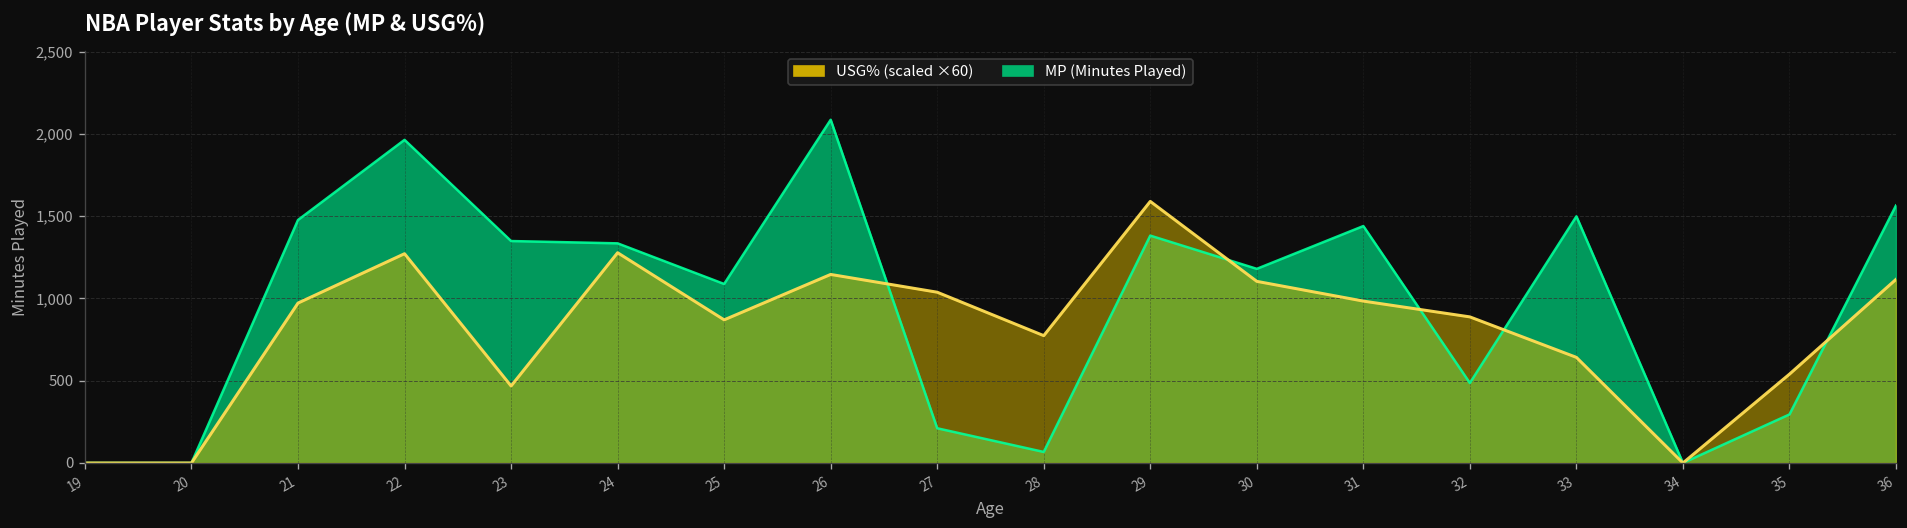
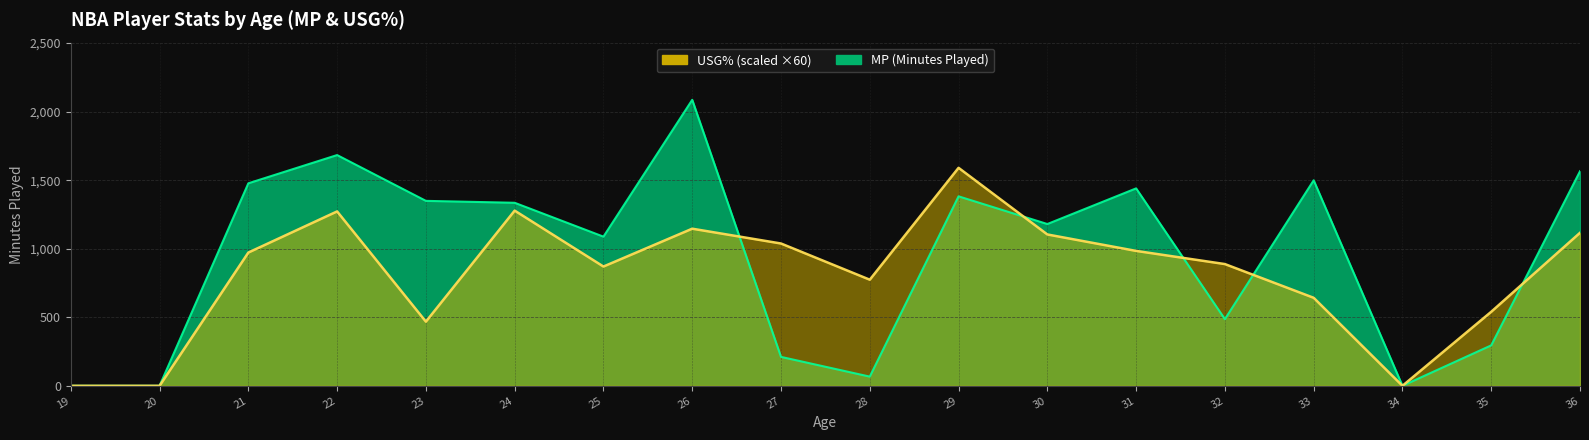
  {
    "MP (Minutes Played)": {
      "21": "1,480",
-     "22": "1,960",
+     "22": "1,680",
      "23": "1,350",
      "24": "1,340",
      "25": "1,090",
      "26": "2,090",
      "27": "210",
      "28": "70",
      "29": "1,380",
      "30": "1,180",
      "31": "1,440",
      "32": "490",
      "33": "1,500",
      "35": "300",
      "36": "1,570"
    }
  }
